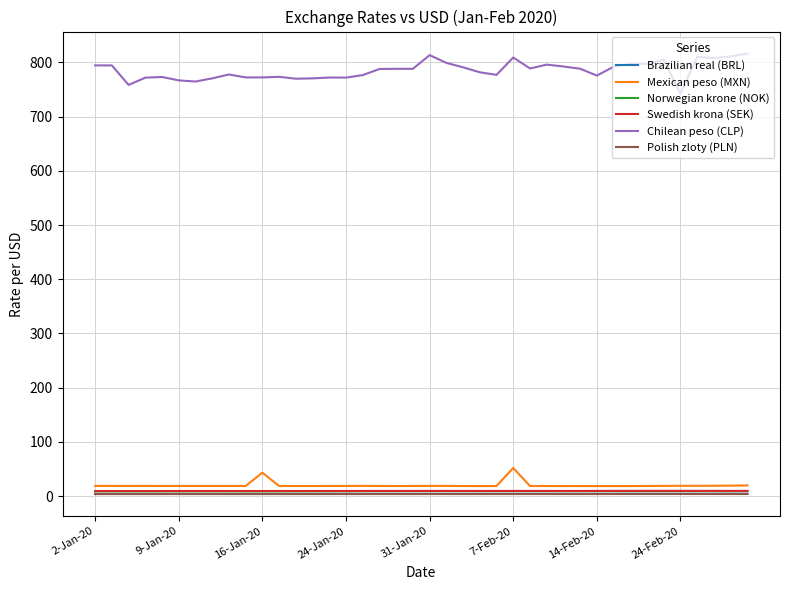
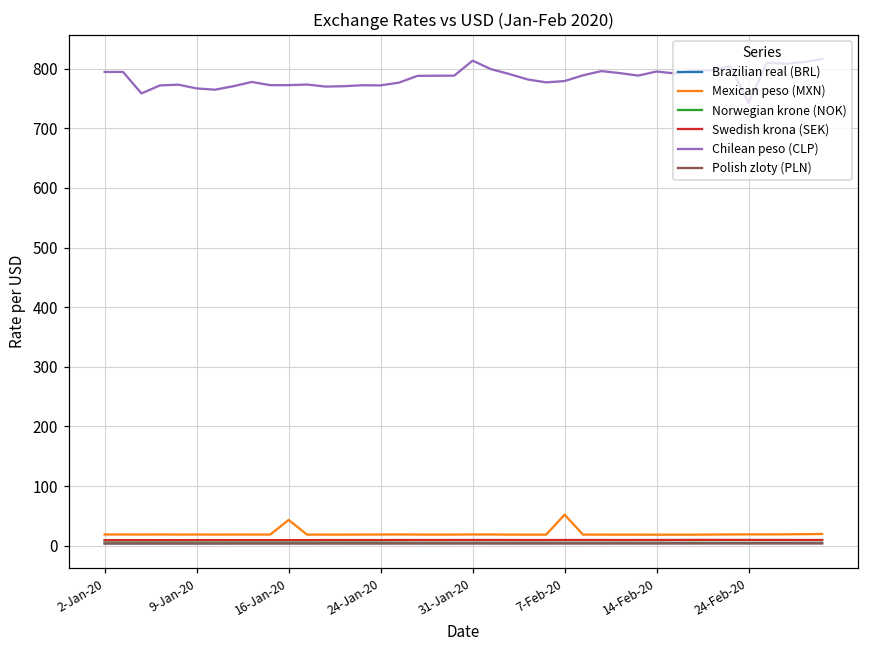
  {
    "Polish zloty (PLN)": {
      "2-Jan-20": 0,
      "9-Jan-20": 0,
      "16-Jan-20": 0,
      "24-Jan-20": 0,
      "31-Jan-20": 0,
      "7-Feb-20": 0,
      "14-Feb-20": 0,
      "24-Feb-20": 0
    },
    "Mexican peso (MXN)": {
      "2-Jan-20": 20,
      "9-Jan-20": 20,
      "16-Jan-20": 40,
      "24-Jan-20": 20,
      "31-Jan-20": 20,
      "7-Feb-20": 50,
      "14-Feb-20": 20,
      "24-Feb-20": 20
    },
    "Swedish krona (SEK)": {
      "2-Jan-20": 10,
      "9-Jan-20": 10,
      "16-Jan-20": 10,
      "24-Jan-20": 10,
      "31-Jan-20": 10,
      "7-Feb-20": 10,
      "14-Feb-20": 10,
      "24-Feb-20": 10
    },
    "Chilean peso (CLP)": {
      "2-Jan-20": 790,
      "9-Jan-20": 770,
      "16-Jan-20": 770,
      "24-Jan-20": 770,
      "31-Jan-20": 810,
-     "7-Feb-20": 810,
-     "14-Feb-20": 780
+     "7-Feb-20": 780,
+     "14-Feb-20": 800
    }
  }
